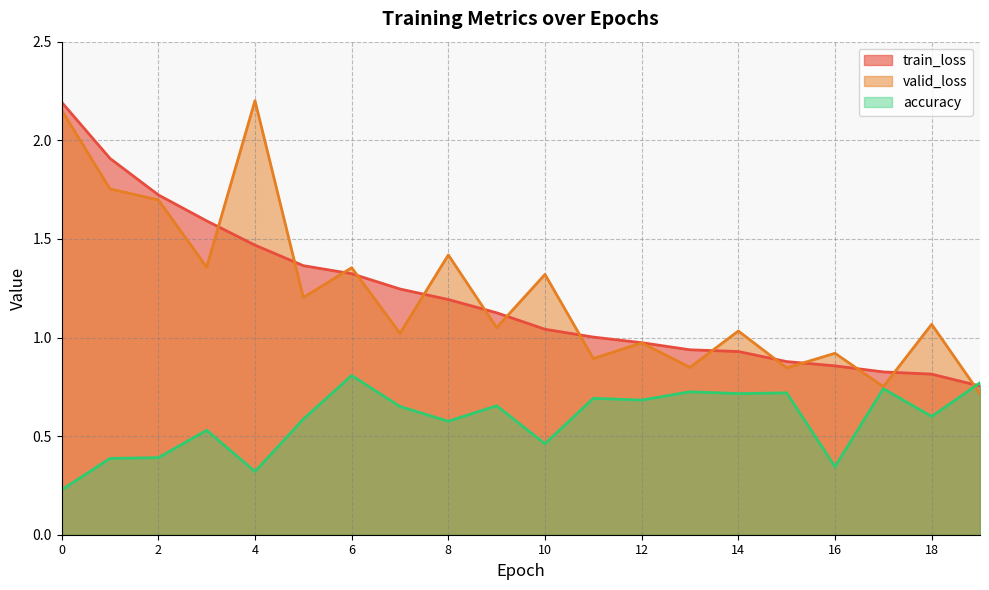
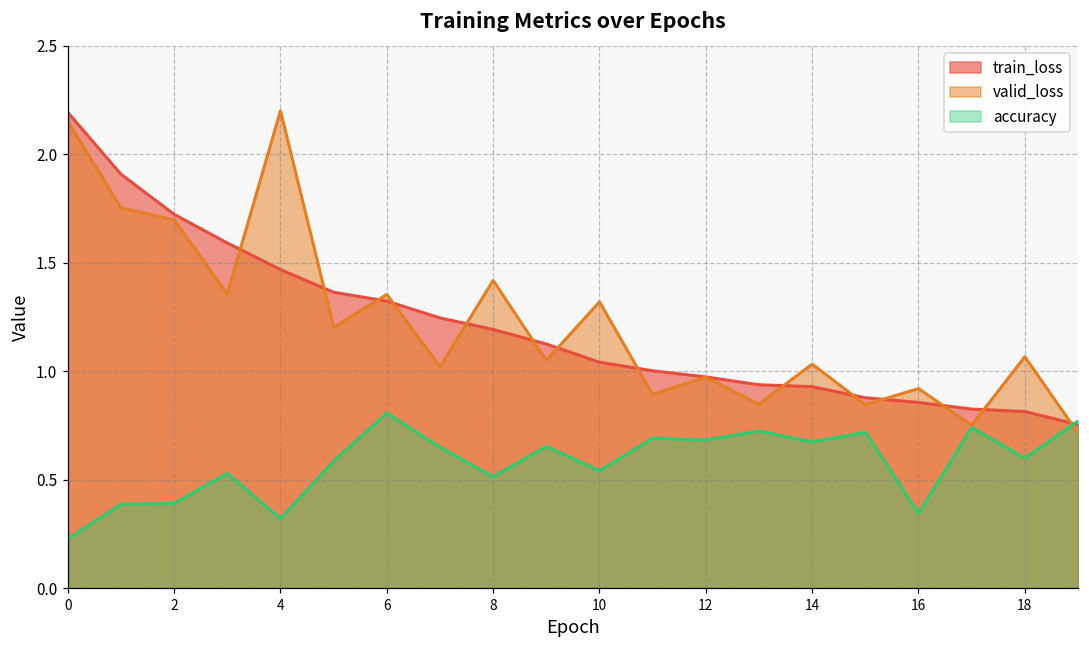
  {
    "accuracy": {
      "0": 0.23,
      "2": 0.39,
      "4": 0.32,
      "6": 0.81,
-     "8": 0.58,
-     "10": 0.46,
+     "8": 0.51,
+     "10": 0.54,
      "12": 0.68,
-     "14": 0.72,
+     "14": 0.67,
      "16": 0.35,
      "18": 0.60
    }
  }
